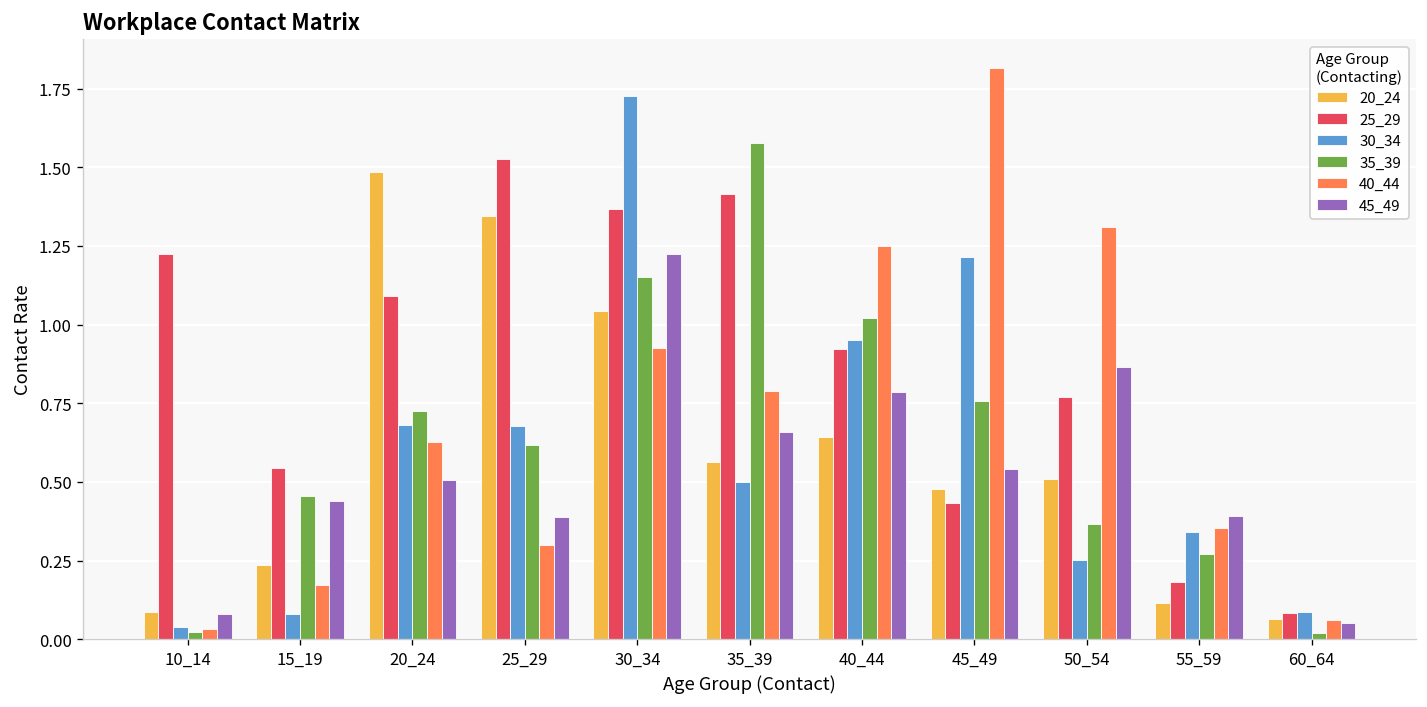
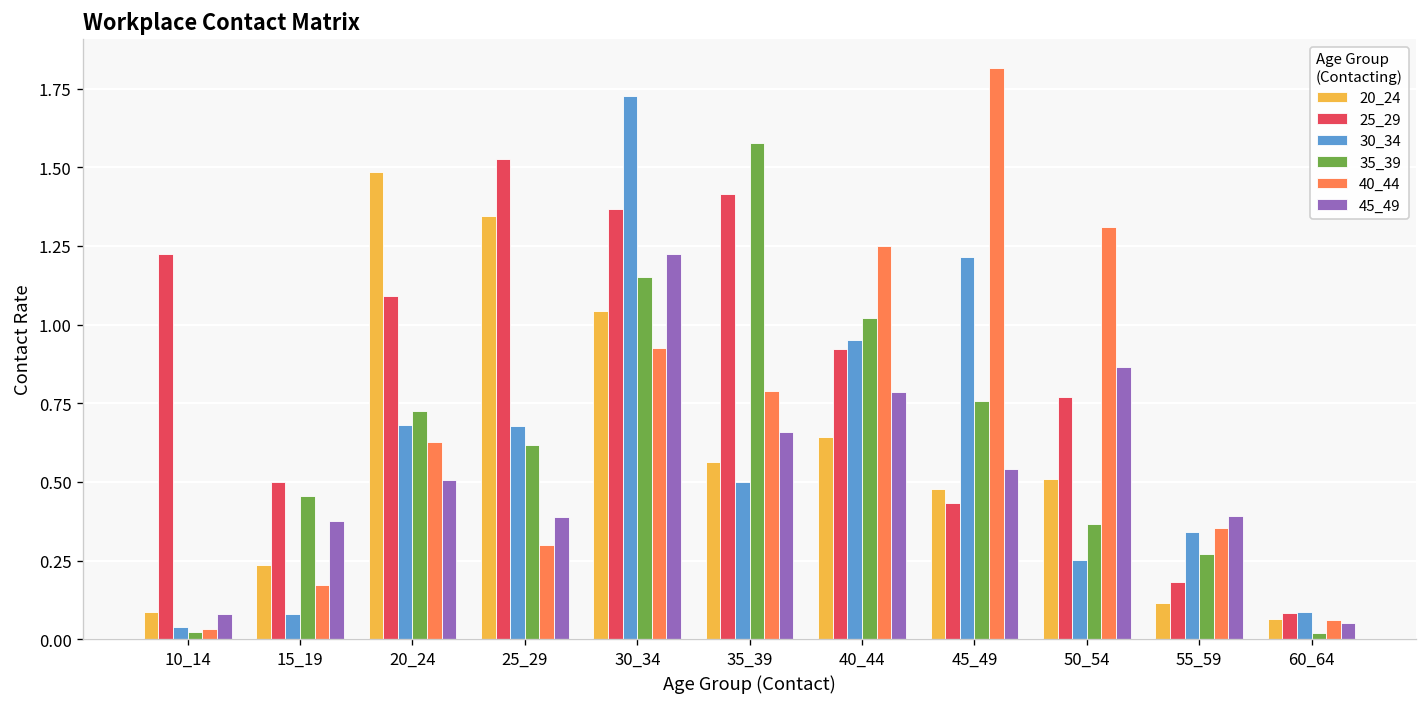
  {
    "20_24": {
      "10_14": 0.09,
      "15_19": 0.23,
      "20_24": 1.48,
      "25_29": 1.34,
      "30_34": 1.04,
      "35_39": 0.56,
      "40_44": 0.64,
      "45_49": 0.48,
      "50_54": 0.51,
      "55_59": 0.11,
      "60_64": 0.06
    },
    "25_29": {
      "10_14": 1.22,
-     "15_19": 0.54,
+     "15_19": 0.50,
      "20_24": 1.09,
      "25_29": 1.53,
      "30_34": 1.37,
      "35_39": 1.41,
      "40_44": 0.92,
      "45_49": 0.43,
      "50_54": 0.77,
      "55_59": 0.18,
      "60_64": 0.08
    },
    "30_34": {
      "10_14": 0.04,
      "15_19": 0.08,
      "20_24": 0.68,
      "25_29": 0.68,
      "30_34": 1.73,
      "35_39": 0.50,
      "40_44": 0.95,
      "45_49": 1.21,
      "50_54": 0.25,
      "55_59": 0.34,
      "60_64": 0.09
    },
    "35_39": {
      "10_14": 0.02,
      "15_19": 0.45,
      "20_24": 0.72,
      "25_29": 0.62,
      "30_34": 1.15,
      "35_39": 1.58,
      "40_44": 1.02,
      "45_49": 0.76,
      "50_54": 0.37,
      "55_59": 0.27,
      "60_64": 0.02
    },
    "40_44": {
      "10_14": 0.03,
      "15_19": 0.17,
      "20_24": 0.63,
      "25_29": 0.30,
      "30_34": 0.93,
      "35_39": 0.79,
      "40_44": 1.25,
      "45_49": 1.82,
      "50_54": 1.31,
      "55_59": 0.35,
      "60_64": 0.06
    },
    "45_49": {
      "10_14": 0.08,
-     "15_19": 0.44,
+     "15_19": 0.38,
      "20_24": 0.51,
      "25_29": 0.39,
      "30_34": 1.22,
      "35_39": 0.66,
      "40_44": 0.79,
      "45_49": 0.54,
      "50_54": 0.87,
      "55_59": 0.39,
      "60_64": 0.05
    }
  }
